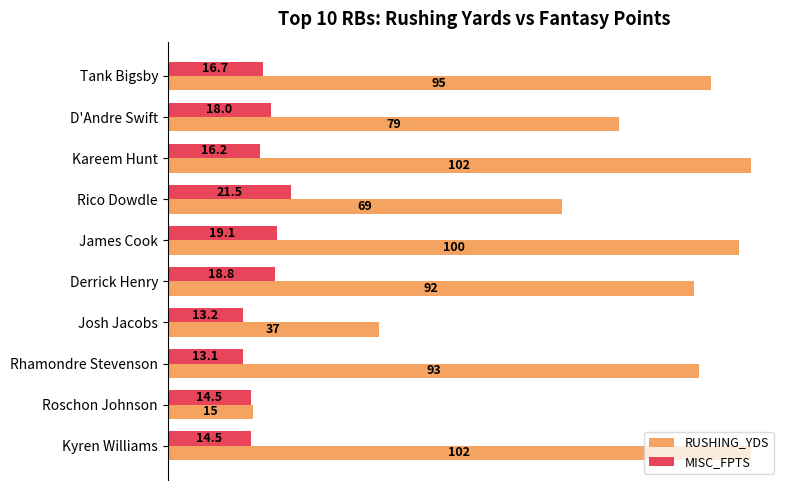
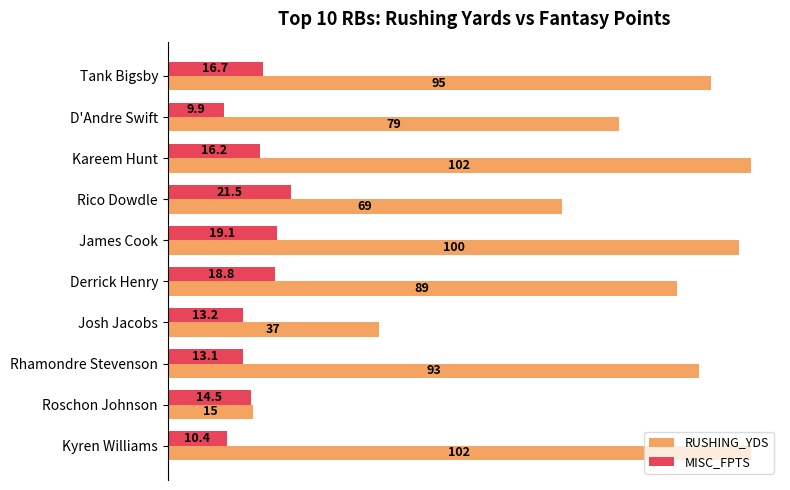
  {
    "RUSHING_YDS": {
      "Tank Bigsby": 95,
      "D'Andre Swift": 79,
      "Kareem Hunt": 102,
      "Rico Dowdle": 69,
      "James Cook": 100,
-     "Derrick Henry": 92,
+     "Derrick Henry": 89,
      "Josh Jacobs": 37,
      "Rhamondre Stevenson": 93,
      "Roschon Johnson": 15
    },
    "MISC_FPTS": {
      "Tank Bigsby": 16.7,
-     "D'Andre Swift": 18.0,
+     "D'Andre Swift": 9.9,
      "Kareem Hunt": 16.2,
      "Rico Dowdle": 21.5,
      "James Cook": 19.1,
      "Derrick Henry": 18.8,
      "Josh Jacobs": 13.2,
      "Rhamondre Stevenson": 13.1,
      "Roschon Johnson": 14.5,
-     "Kyren Williams": 14.5
+     "Kyren Williams": 10.4
    }
  }
